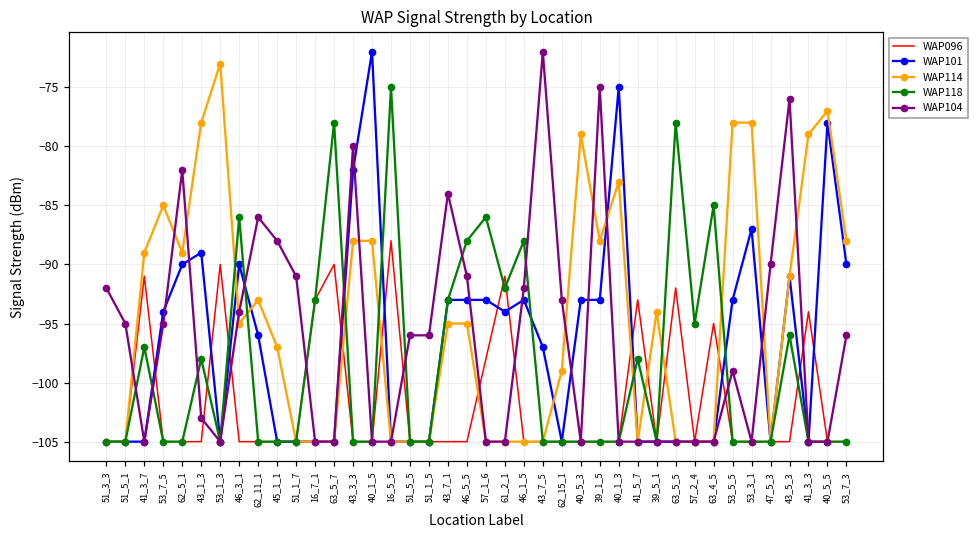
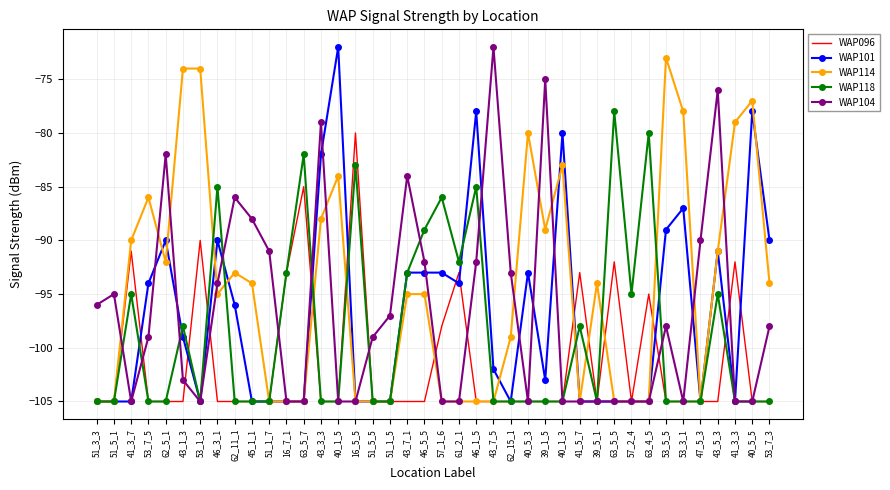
  {
    "WAP096": {
      "41_3_7": -91,
      "43_1_3": -105,
      "53_1_3": -90,
      "46_3_1": -105,
-     "63_5_7": -90,
-     "16_5_5": -88,
+     "63_5_7": -85,
+     "16_5_5": -80,
      "43_7_1": -105,
      "46_5_5": -105,
      "57_1_6": -98,
-     "61_2_1": -91,
+     "61_2_1": -93,
      "41_5_7": -93,
      "63_5_5": -92,
      "63_4_5": -95,
      "43_5_3": -105,
-     "41_3_3": -94
+     "41_3_3": -92
    },
    "WAP101": {
      "53_7_5": -94,
      "62_5_1": -90,
-     "43_1_3": -89,
+     "43_1_3": -99,
      "46_3_1": -90,
      "62_11_1": -96,
      "43_3_3": -82,
      "40_1_5": -72,
      "46_5_5": -93,
      "57_1_6": -93,
      "61_2_1": -94,
-     "46_1_5": -93,
-     "43_7_5": -97,
+     "46_1_5": -78,
+     "43_7_5": -102,
      "40_5_3": -93,
-     "39_1_5": -93,
-     "40_1_3": -75,
-     "53_5_5": -93,
+     "39_1_5": -103,
+     "40_1_3": -80,
+     "53_5_5": -89,
      "53_3_1": -87,
      "40_5_5": -78,
      "53_7_3": -90
    },
    "WAP114": {
-     "41_3_7": -89,
-     "53_7_5": -85,
-     "62_5_1": -89,
-     "43_1_3": -78,
-     "53_1_3": -73,
+     "41_3_7": -90,
+     "53_7_5": -86,
+     "62_5_1": -92,
+     "43_1_3": -74,
+     "53_1_3": -74,
      "46_3_1": -95,
      "62_11_1": -93,
-     "45_1_1": -97,
+     "45_1_1": -94,
      "43_3_3": -88,
-     "40_1_5": -88,
+     "40_1_5": -84,
      "43_7_1": -95,
      "46_5_5": -95,
      "62_15_1": -99,
-     "40_5_3": -79,
-     "39_1_5": -88,
+     "40_5_3": -80,
+     "39_1_5": -89,
      "40_1_3": -83,
      "39_5_1": -94,
-     "53_5_5": -78,
+     "53_5_5": -73,
      "53_3_1": -78,
      "41_3_3": -79,
      "40_5_5": -77,
-     "53_7_3": -88
+     "53_7_3": -94
    },
    "WAP118": {
-     "41_3_7": -97,
+     "41_3_7": -95,
      "43_1_3": -98,
-     "46_3_1": -86,
-     "63_5_7": -78,
-     "16_5_5": -75,
-     "46_5_5": -88,
+     "46_3_1": -85,
+     "63_5_7": -82,
+     "16_5_5": -83,
+     "46_5_5": -89,
      "57_1_6": -86,
      "61_2_1": -92,
-     "46_1_5": -88,
+     "46_1_5": -85,
      "41_5_7": -98,
      "63_5_5": -78,
      "57_2_4": -95,
-     "63_4_5": -85,
-     "43_5_3": -96
+     "63_4_5": -80,
+     "43_5_3": -95
    },
    "WAP104": {
-     "51_3_3": -92,
+     "51_3_3": -96,
      "51_5_1": -95,
-     "53_7_5": -95,
+     "53_7_5": -99,
      "62_5_1": -82,
      "43_1_3": -103,
      "46_3_1": -94,
      "62_11_1": -86,
      "45_1_1": -88,
      "51_1_7": -91,
-     "43_3_3": -80,
-     "51_5_5": -96,
-     "51_1_5": -96,
+     "43_3_3": -79,
+     "51_5_5": -99,
+     "51_1_5": -97,
      "43_7_1": -84,
-     "46_5_5": -91,
+     "46_5_5": -92,
      "46_1_5": -92,
      "43_7_5": -72,
      "62_15_1": -93,
      "39_1_5": -75,
-     "53_5_5": -99,
+     "53_5_5": -98,
      "47_5_3": -90,
      "43_5_3": -76,
-     "53_7_3": -96
+     "53_7_3": -98
    }
  }
